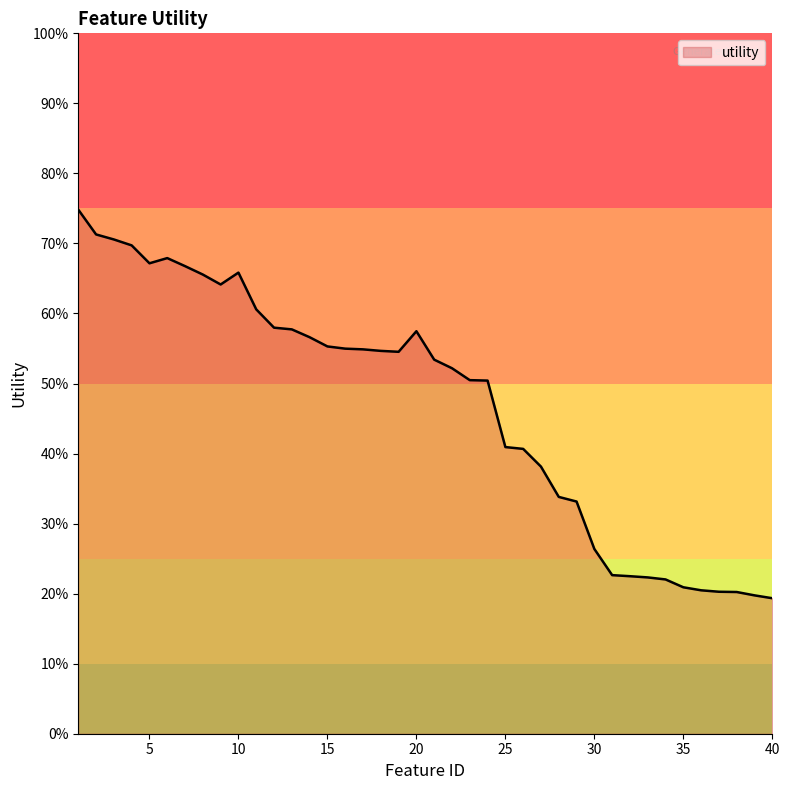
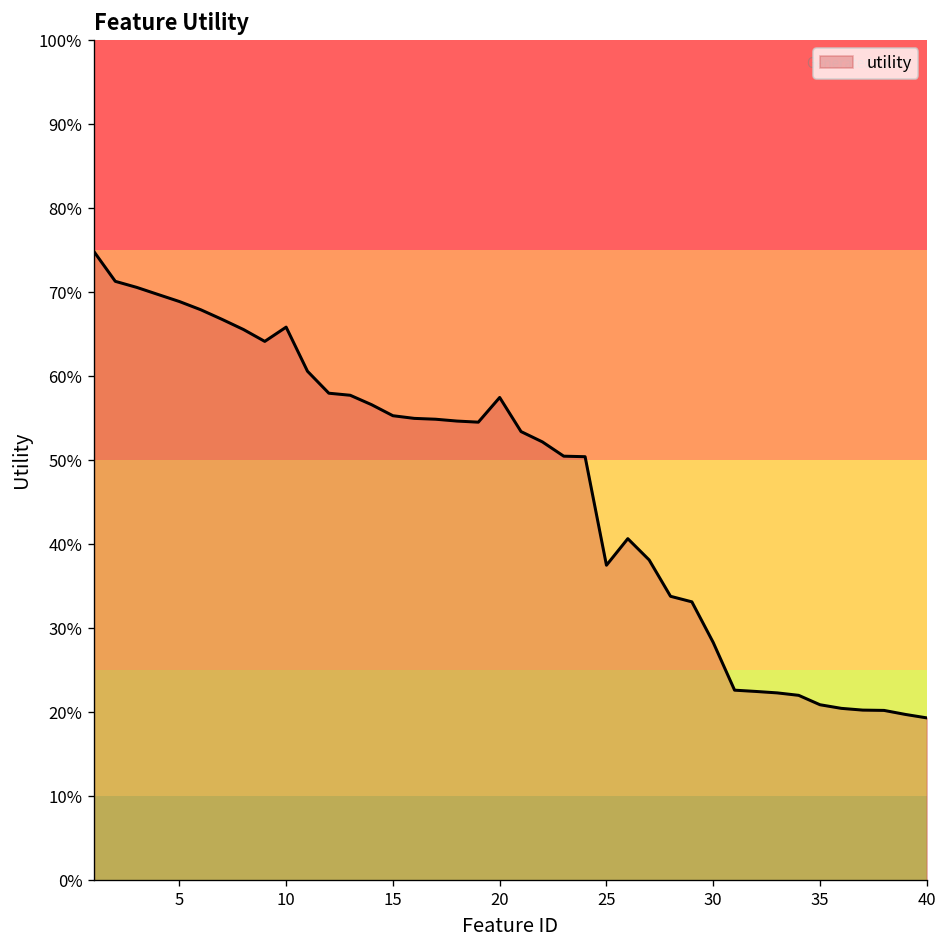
  {
-   "5": "67%",
+   "5": "69%",
    "10": "66%",
    "15": "55%",
    "20": "57%",
-   "25": "41%",
-   "30": "26%",
+   "25": "38%",
+   "30": "28%",
    "35": "21%",
    "40": "19%"
  }
